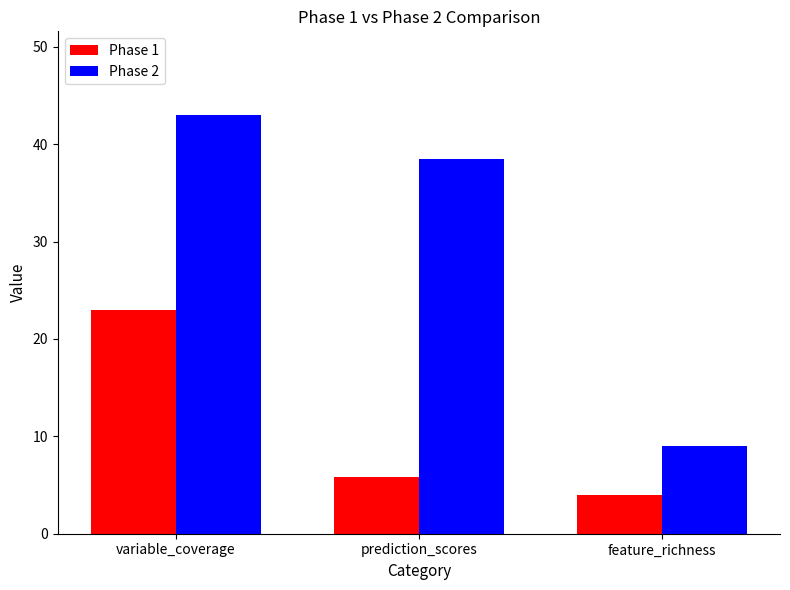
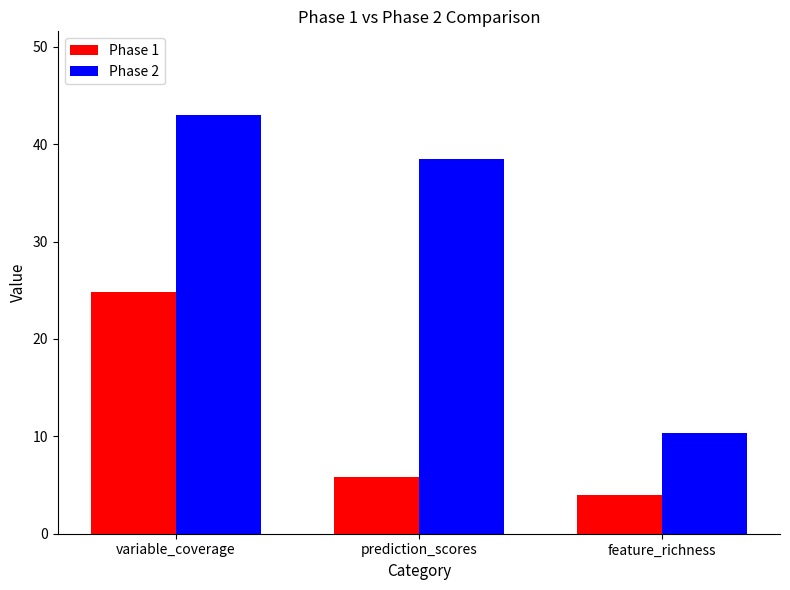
  {
    "Phase 1": {
-     "variable_coverage": 23,
+     "variable_coverage": 25,
      "prediction_scores": 6,
      "feature_richness": 4
    },
    "Phase 2": {
      "variable_coverage": 43,
      "prediction_scores": 38,
-     "feature_richness": 9
+     "feature_richness": 10
    }
  }
